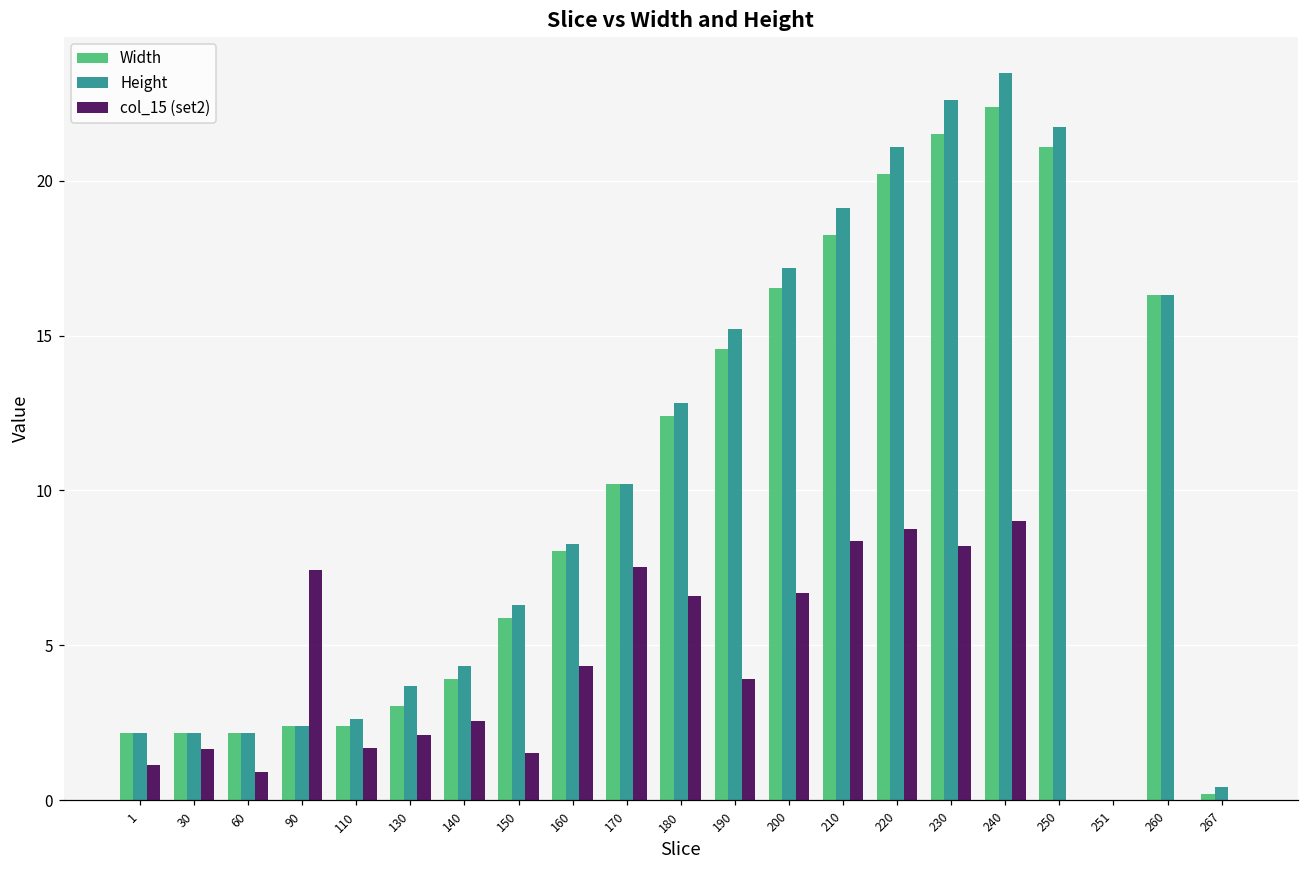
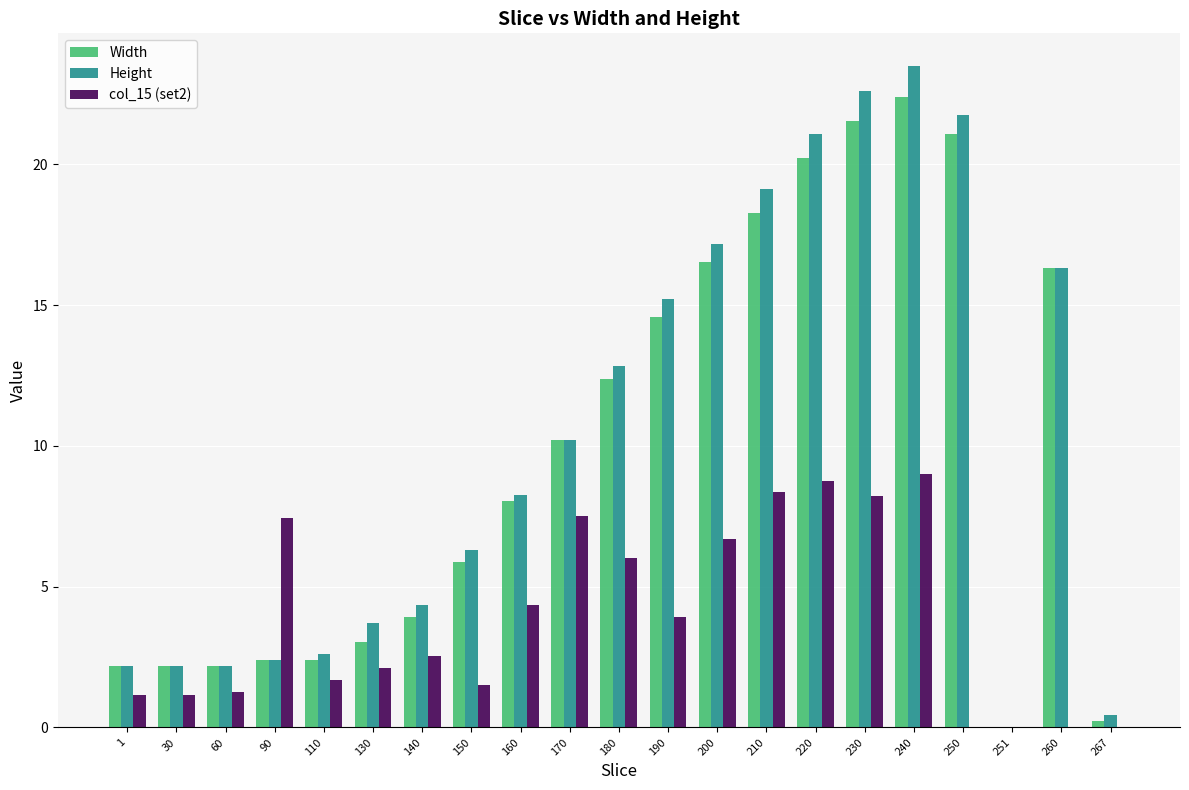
  {
    "Width": {
      "1": 2.2,
      "30": 2.2,
      "60": 2.2,
      "90": 2.4,
      "110": 2.4,
      "130": 3.0,
      "140": 3.9,
      "150": 5.9,
      "160": 8.0,
      "170": 10.2,
      "180": 12.4,
      "190": 14.6,
      "200": 16.5,
      "210": 18.3,
      "220": 20.2,
      "230": 21.5,
      "240": 22.4,
      "250": 21.1,
      "251": 0.0,
      "260": 16.3,
      "267": 0.2
    },
    "Height": {
      "1": 2.2,
      "30": 2.2,
      "60": 2.2,
      "90": 2.4,
      "110": 2.6,
      "130": 3.7,
      "140": 4.3,
      "150": 6.3,
      "160": 8.3,
      "170": 10.2,
      "180": 12.8,
      "190": 15.2,
      "200": 17.2,
      "210": 19.1,
      "220": 21.1,
      "230": 22.6,
      "240": 23.5,
      "250": 21.7,
      "251": 0.0,
      "260": 16.3,
      "267": 0.4
    },
    "col_15 (set2)": {
      "1": 1.1,
-     "30": 1.7,
-     "60": 0.9,
+     "30": 1.1,
+     "60": 1.3,
      "90": 7.4,
      "110": 1.7,
      "130": 2.1,
      "140": 2.6,
      "150": 1.5,
      "160": 4.3,
      "170": 7.5,
-     "180": 6.6,
+     "180": 6.0,
      "190": 3.9,
      "200": 6.7,
      "210": 8.4,
      "220": 8.8,
      "230": 8.2,
      "240": 9.0,
      "250": 0.0,
      "251": 0.0,
      "260": 0.0,
      "267": 0.0
    }
  }
